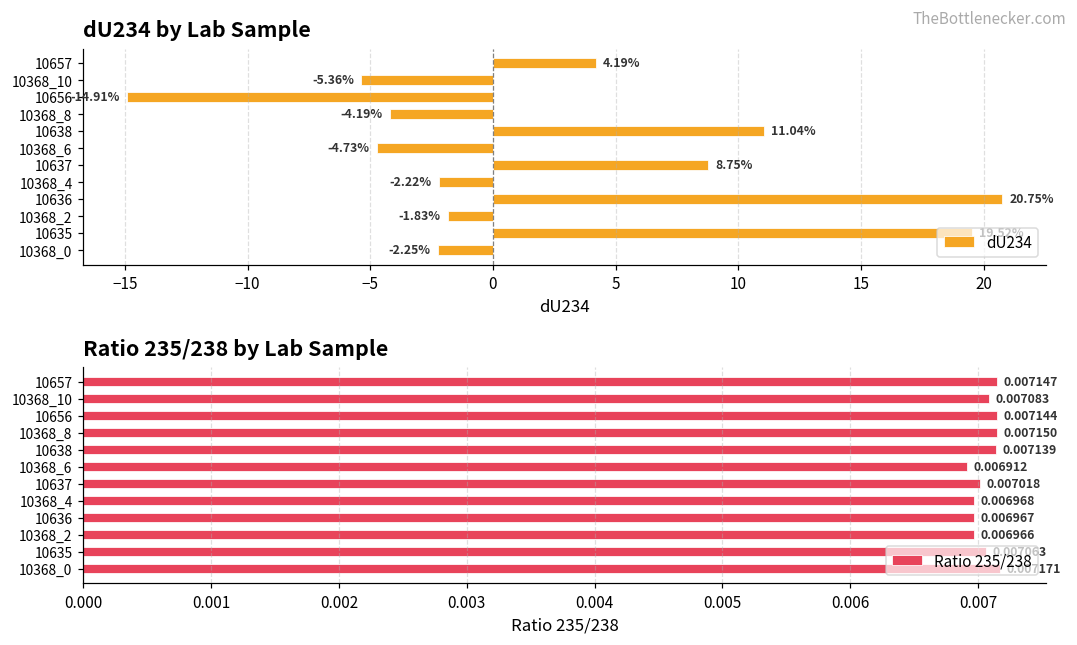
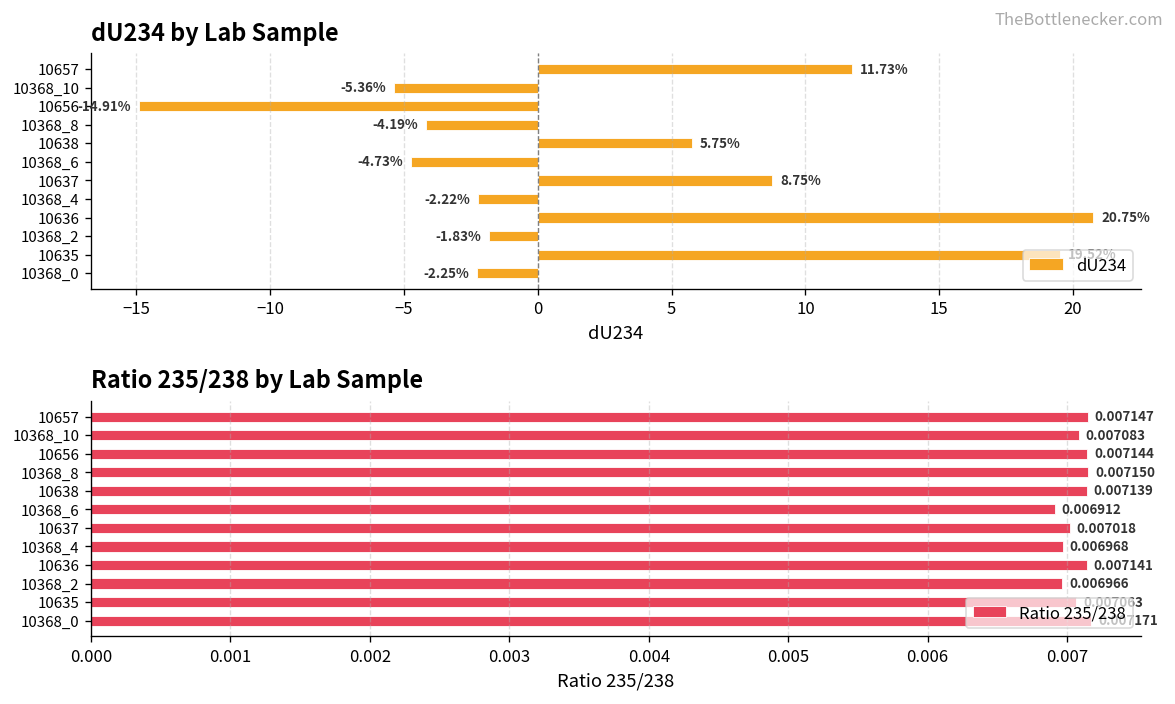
  {
    "dU234 by Lab Sample": {
-     "10657": "4.19%",
+     "10657": "11.73%",
      "10368_10": "-5.36%",
      "10656": "-14.91%",
      "10368_8": "-4.19%",
-     "10638": "11.04%",
+     "10638": "5.75%",
      "10368_6": "-4.73%",
      "10637": "8.75%",
      "10368_4": "-2.22%",
      "10636": "20.75%",
      "10368_2": "-1.83%",
      "10368_0": "-2.25%"
    },
    "Ratio 235/238 by Lab Sample": {
      "10657": "0.007147",
      "10368_10": "0.007083",
      "10656": "0.007144",
      "10368_8": "0.007150",
      "10638": "0.007139",
      "10368_6": "0.006912",
      "10637": "0.007018",
      "10368_4": "0.006968",
-     "10636": "0.006967",
+     "10636": "0.007141",
      "10368_2": "0.006966"
    }
  }
